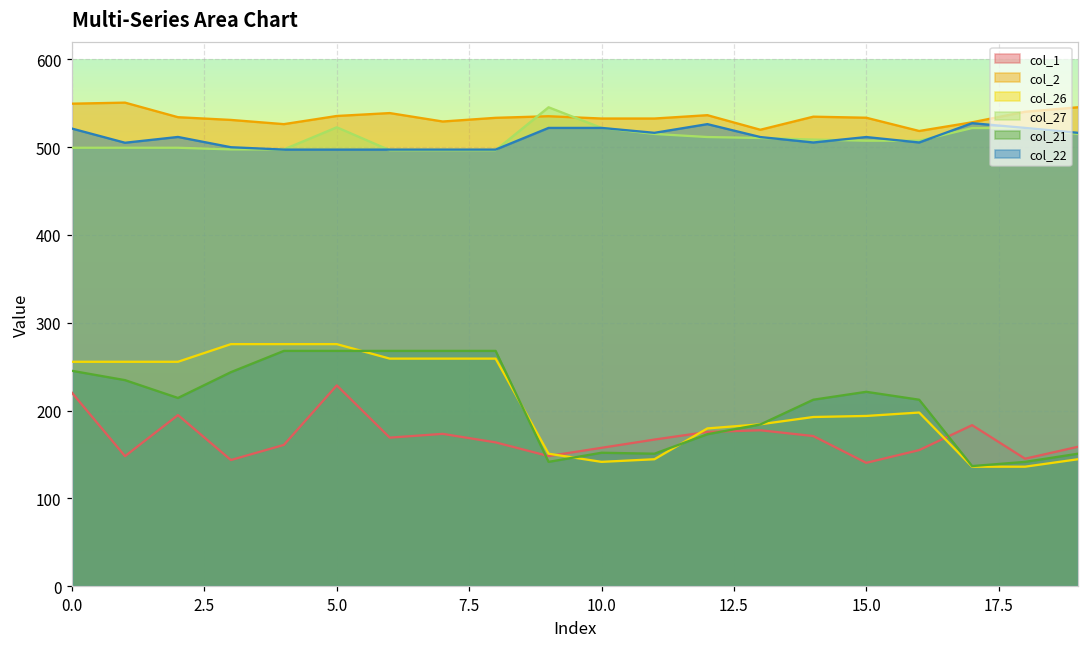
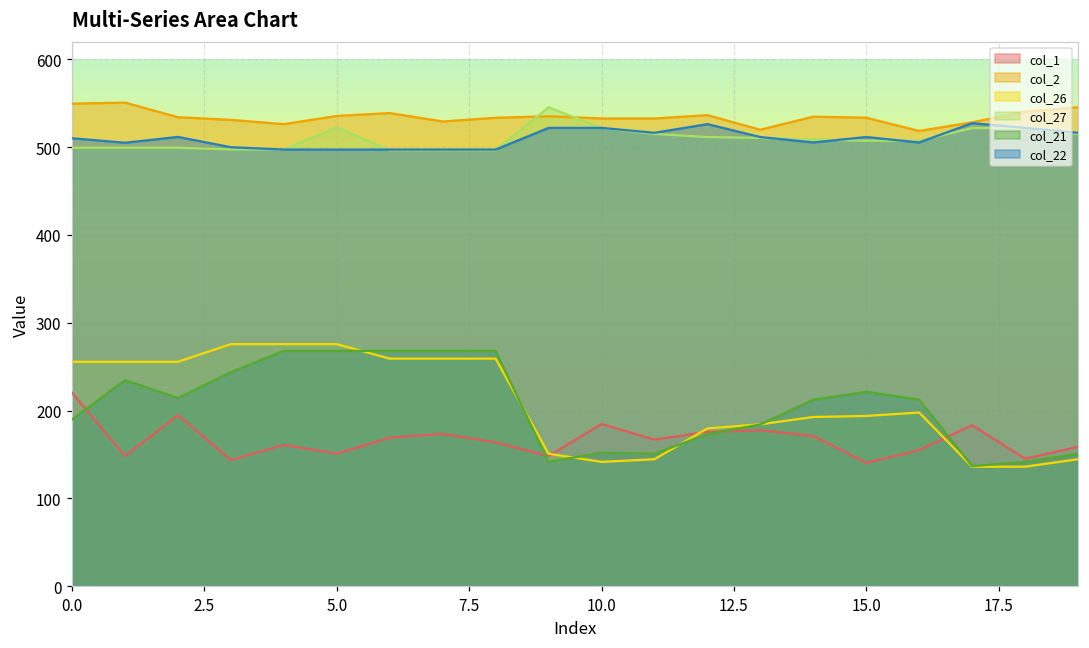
  {
    "col_1": {
      "0.0": 220,
-     "5.0": 230,
-     "10.0": 160,
+     "5.0": 150,
+     "10.0": 180,
      "15.0": 140
    },
    "col_27": {
      "0.0": 500,
      "5.0": 520,
      "15.0": 510
    },
    "col_21": {
-     "0.0": 250,
+     "0.0": 190,
      "5.0": 270,
      "10.0": 150,
      "15.0": 220
    },
    "col_22": {
-     "0.0": 520,
+     "0.0": 510,
      "5.0": 500,
      "15.0": 510
    }
  }
